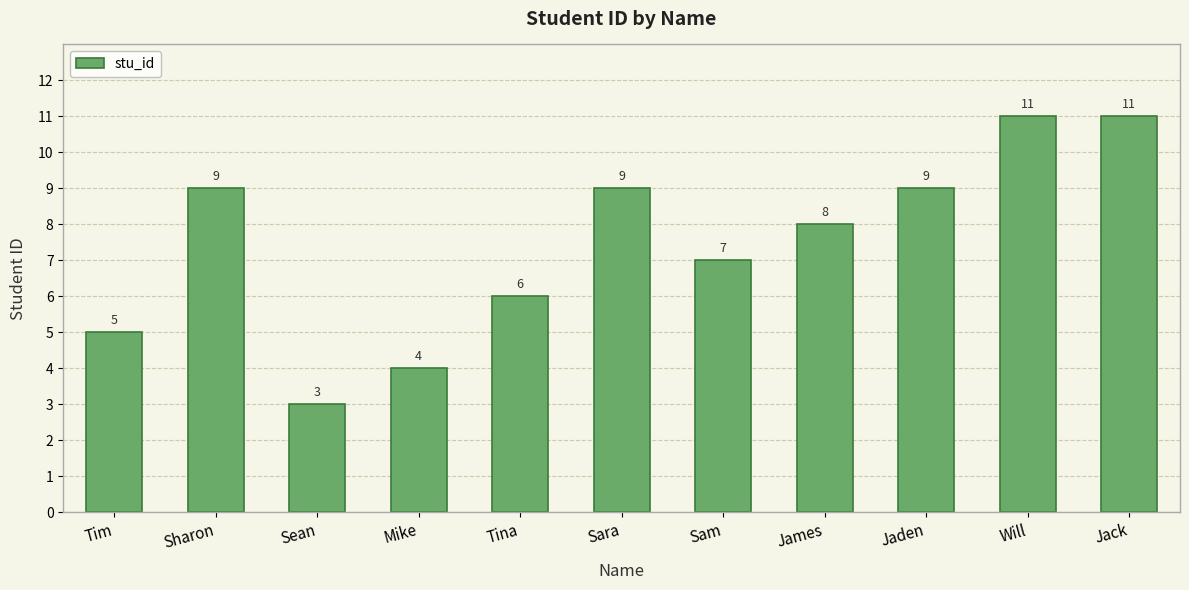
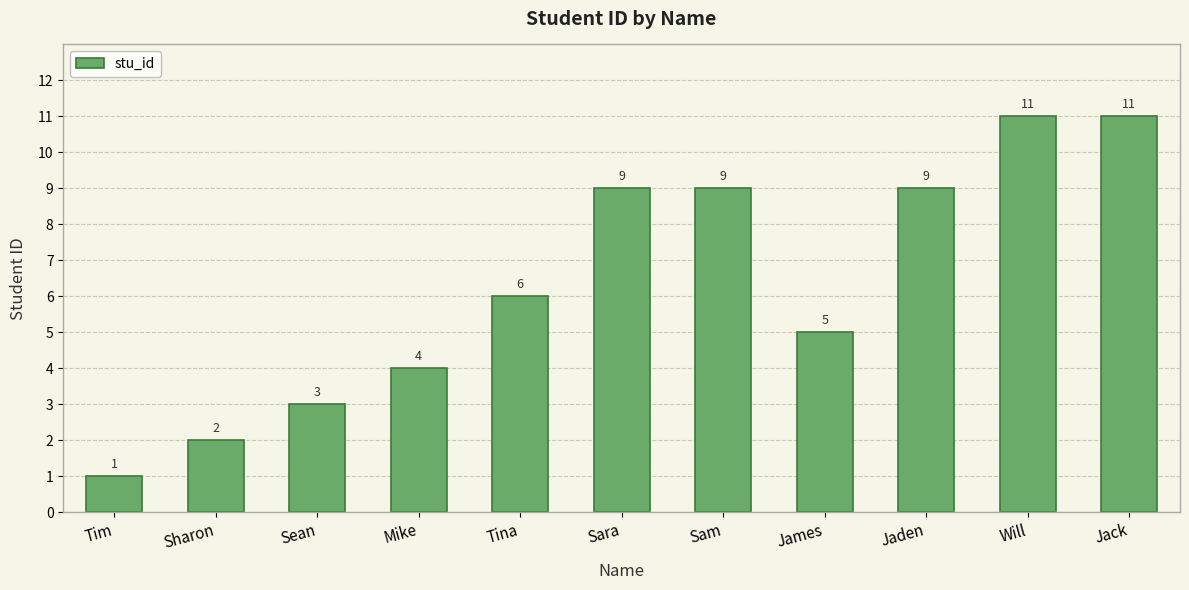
  {
-   "Tim": 5,
-   "Sharon": 9,
+   "Tim": 1,
+   "Sharon": 2,
    "Sean": 3,
    "Mike": 4,
    "Tina": 6,
    "Sara": 9,
-   "Sam": 7,
-   "James": 8,
+   "Sam": 9,
+   "James": 5,
    "Jaden": 9,
    "Will": 11,
    "Jack": 11
  }
